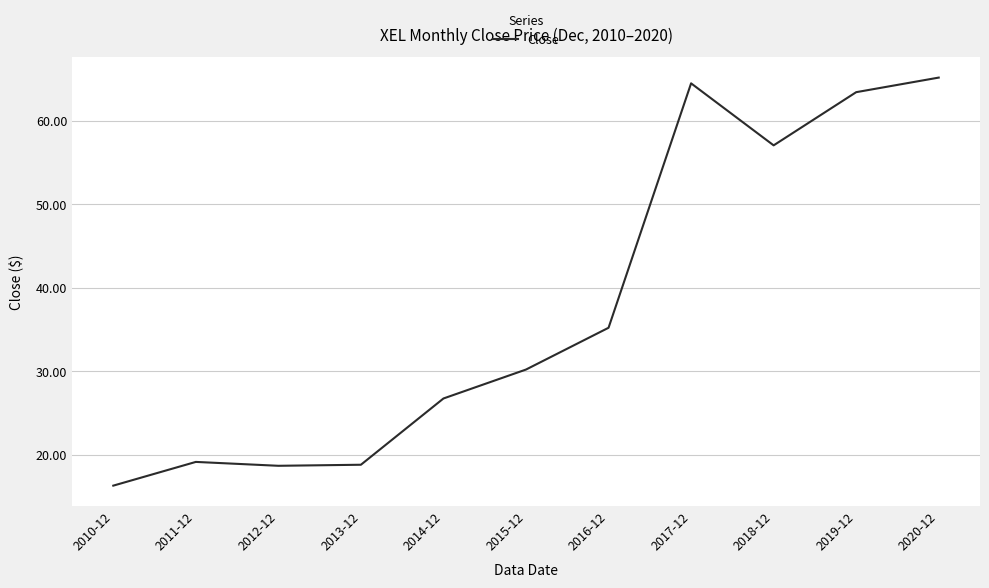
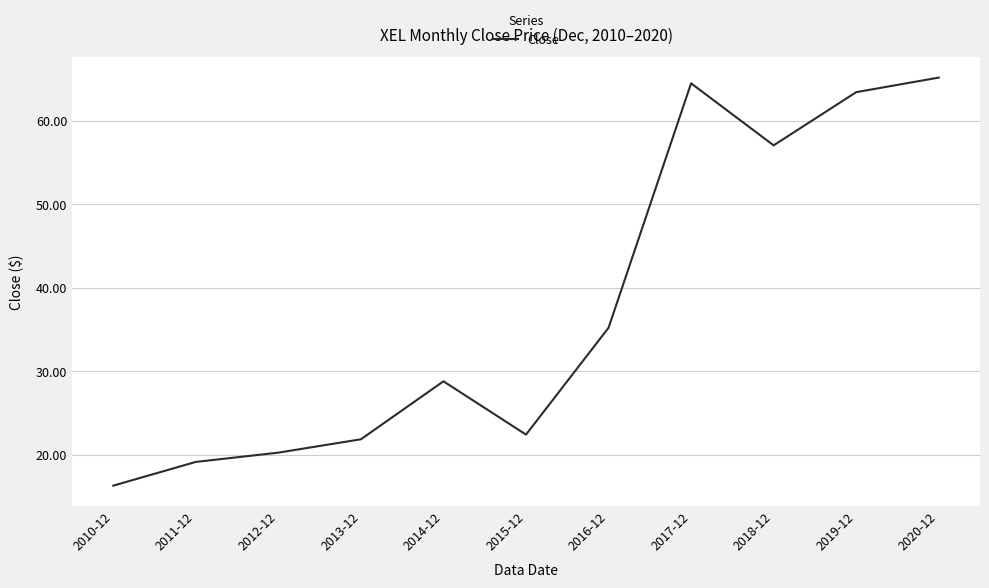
  {
    "2010-12": 16,
    "2011-12": 19,
-   "2012-12": 19,
-   "2013-12": 19,
-   "2014-12": 27,
-   "2015-12": 30,
+   "2012-12": 20,
+   "2013-12": 22,
+   "2014-12": 29,
+   "2015-12": 22,
    "2016-12": 35,
    "2017-12": 64,
    "2018-12": 57,
    "2019-12": 63,
    "2020-12": 65
  }
